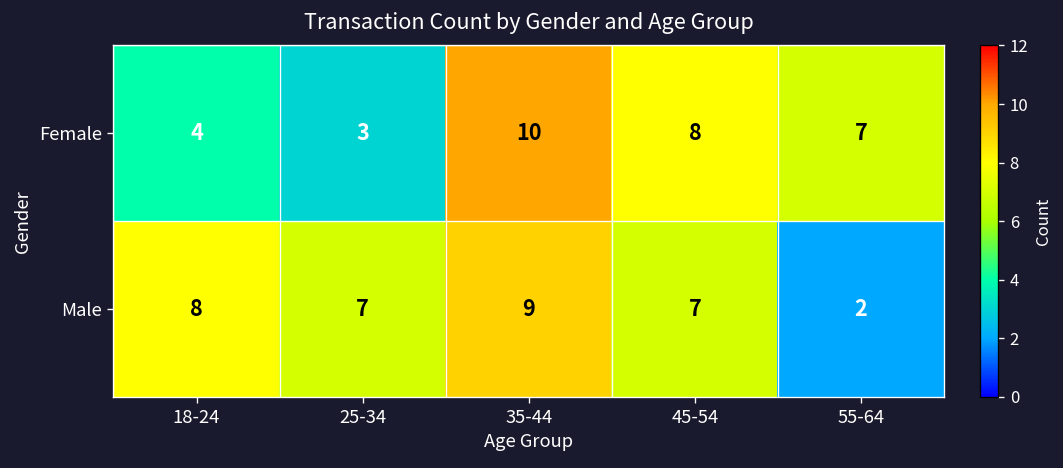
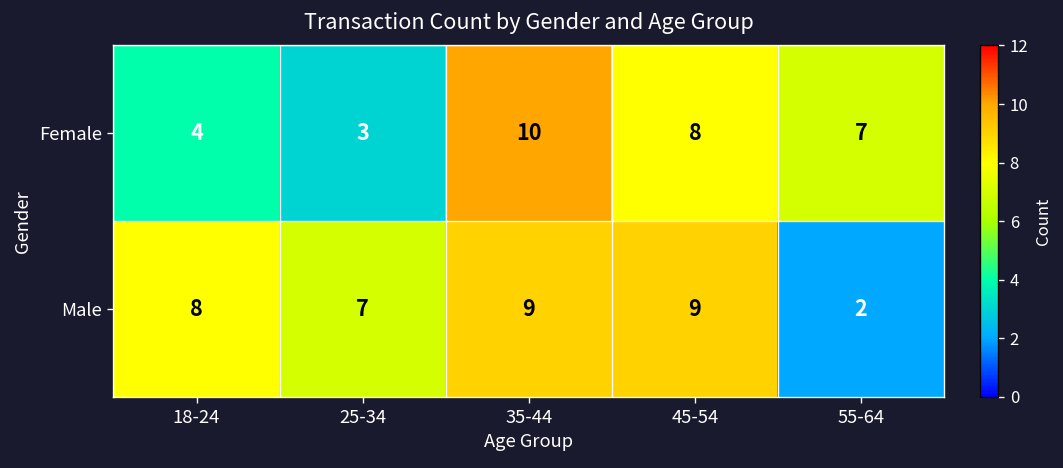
  {
    "Female": {
      "18-24": 4,
      "25-34": 3,
      "35-44": 10,
      "45-54": 8,
      "55-64": 7
    },
    "Male": {
      "18-24": 8,
      "25-34": 7,
      "35-44": 9,
-     "45-54": 7,
+     "45-54": 9,
      "55-64": 2
    }
  }
